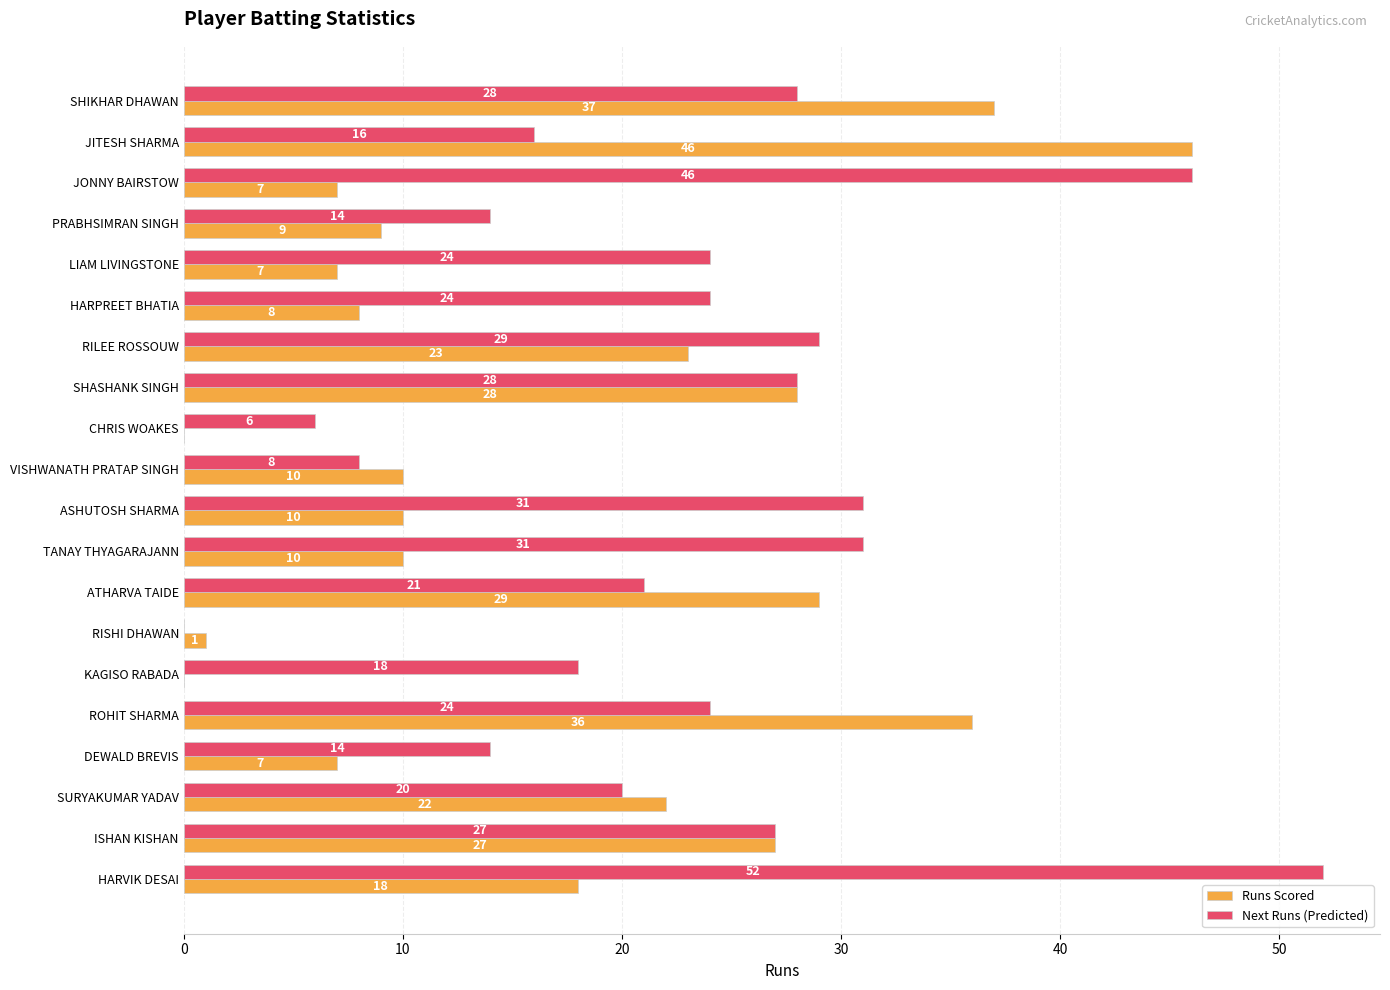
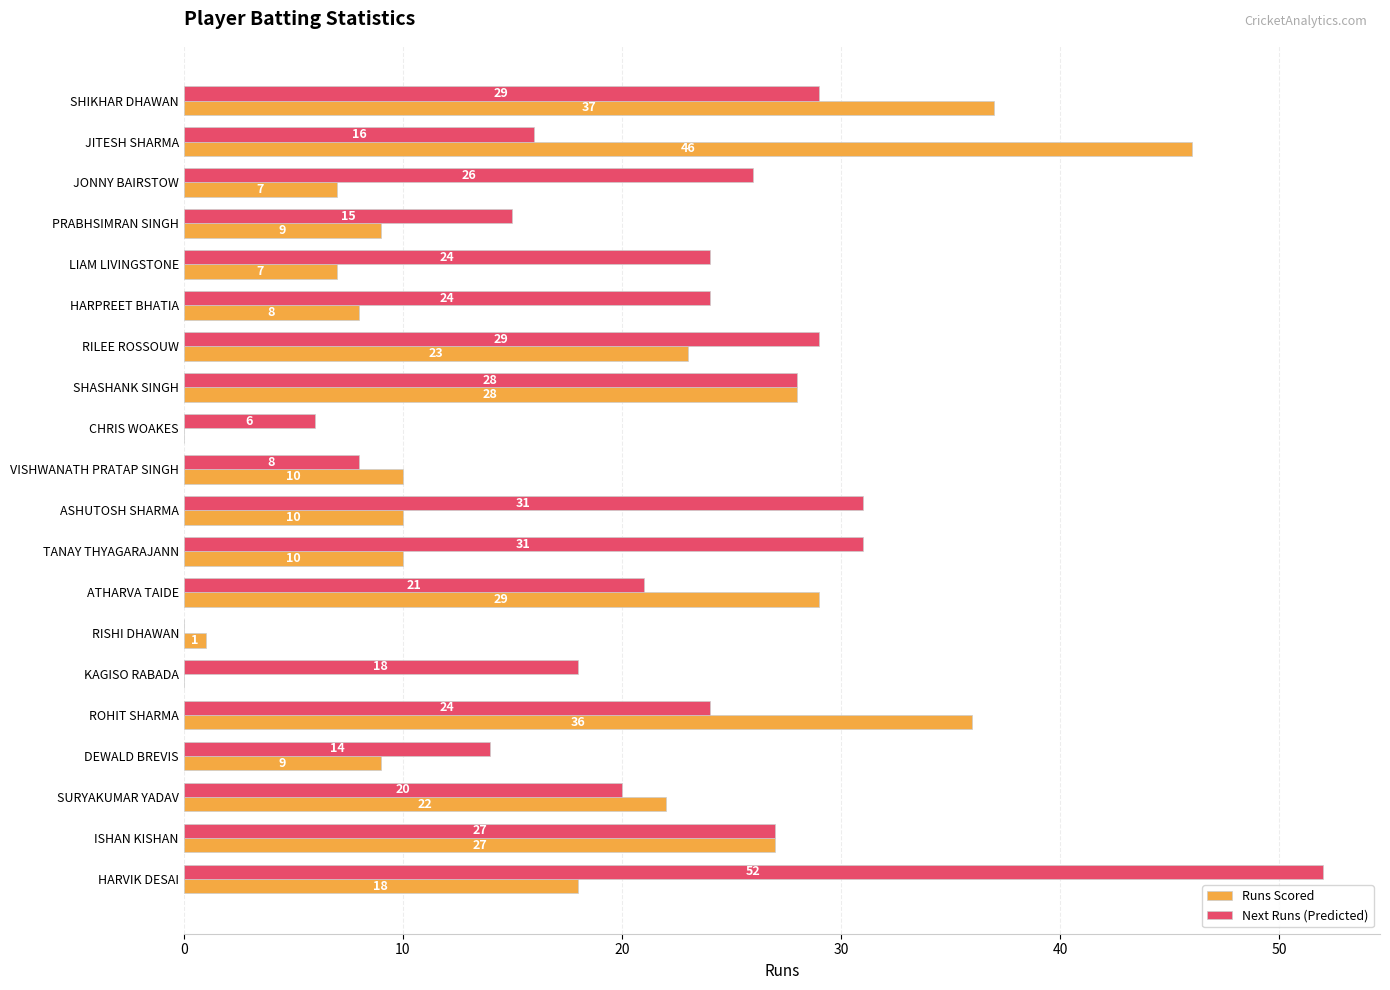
  {
    "Runs Scored": {
      "SHIKHAR DHAWAN": 37,
      "JITESH SHARMA": 46,
      "JONNY BAIRSTOW": 7,
      "PRABHSIMRAN SINGH": 9,
      "LIAM LIVINGSTONE": 7,
      "HARPREET BHATIA": 8,
      "RILEE ROSSOUW": 23,
      "SHASHANK SINGH": 28,
      "VISHWANATH PRATAP SINGH": 10,
      "ASHUTOSH SHARMA": 10,
      "TANAY THYAGARAJANN": 10,
      "ATHARVA TAIDE": 29,
      "RISHI DHAWAN": 1,
      "ROHIT SHARMA": 36,
-     "DEWALD BREVIS": 7,
+     "DEWALD BREVIS": 9,
      "SURYAKUMAR YADAV": 22,
      "ISHAN KISHAN": 27,
      "HARVIK DESAI": 18
    },
    "Next Runs (Predicted)": {
-     "SHIKHAR DHAWAN": 28,
+     "SHIKHAR DHAWAN": 29,
      "JITESH SHARMA": 16,
-     "JONNY BAIRSTOW": 46,
-     "PRABHSIMRAN SINGH": 14,
+     "JONNY BAIRSTOW": 26,
+     "PRABHSIMRAN SINGH": 15,
      "LIAM LIVINGSTONE": 24,
      "HARPREET BHATIA": 24,
      "RILEE ROSSOUW": 29,
      "SHASHANK SINGH": 28,
      "CHRIS WOAKES": 6,
      "VISHWANATH PRATAP SINGH": 8,
      "ASHUTOSH SHARMA": 31,
      "TANAY THYAGARAJANN": 31,
      "ATHARVA TAIDE": 21,
      "KAGISO RABADA": 18,
      "ROHIT SHARMA": 24,
      "DEWALD BREVIS": 14,
      "SURYAKUMAR YADAV": 20,
      "ISHAN KISHAN": 27,
      "HARVIK DESAI": 52
    }
  }
